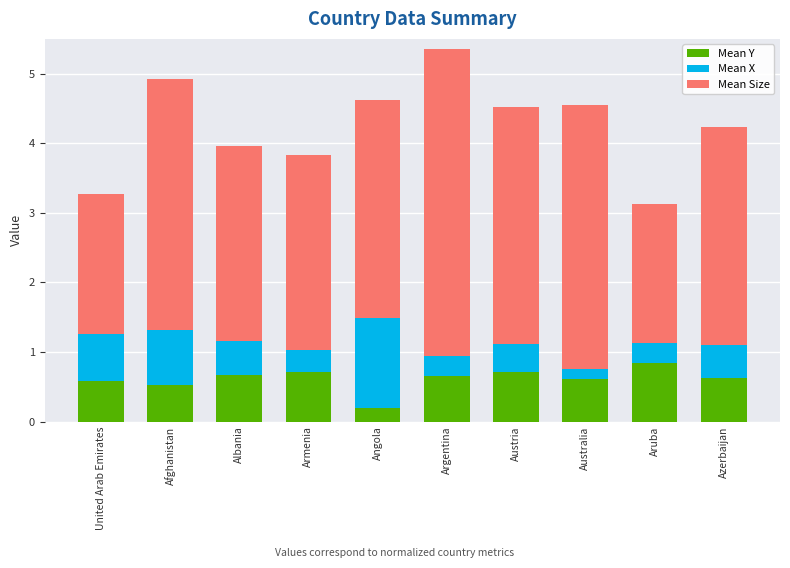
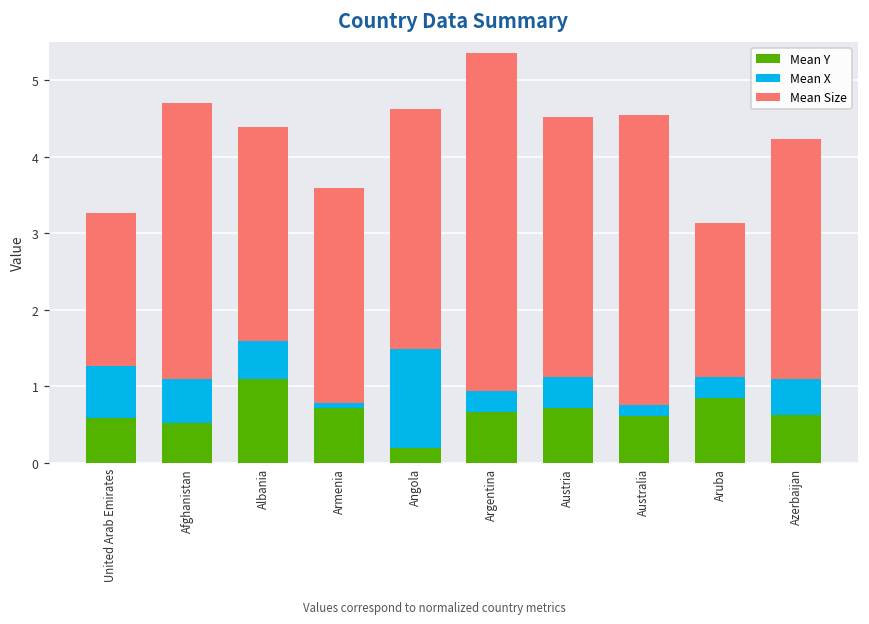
  {
    "Mean Y": {
      "United Arab Emirates": 0.6,
      "Afghanistan": 0.5,
-     "Albania": 0.7,
+     "Albania": 1.1,
      "Armenia": 0.7,
      "Angola": 0.2,
      "Argentina": 0.7,
      "Austria": 0.7,
      "Australia": 0.6,
      "Aruba": 0.8,
      "Azerbaijan": 0.6
    },
    "Mean X": {
      "United Arab Emirates": 0.7,
-     "Afghanistan": 0.8,
+     "Afghanistan": 0.6,
      "Albania": 0.5,
-     "Armenia": 0.3,
+     "Armenia": 0.1,
      "Angola": 1.3,
      "Argentina": 0.3,
      "Austria": 0.4,
      "Australia": 0.1,
      "Aruba": 0.3,
      "Azerbaijan": 0.5
    },
    "Mean Size": {
      "United Arab Emirates": 2.0,
      "Afghanistan": 3.6,
      "Albania": 2.8,
      "Armenia": 2.8,
      "Angola": 3.1,
      "Argentina": 4.4,
      "Austria": 3.4,
      "Australia": 3.8,
      "Aruba": 2.0,
      "Azerbaijan": 3.1
    }
  }
